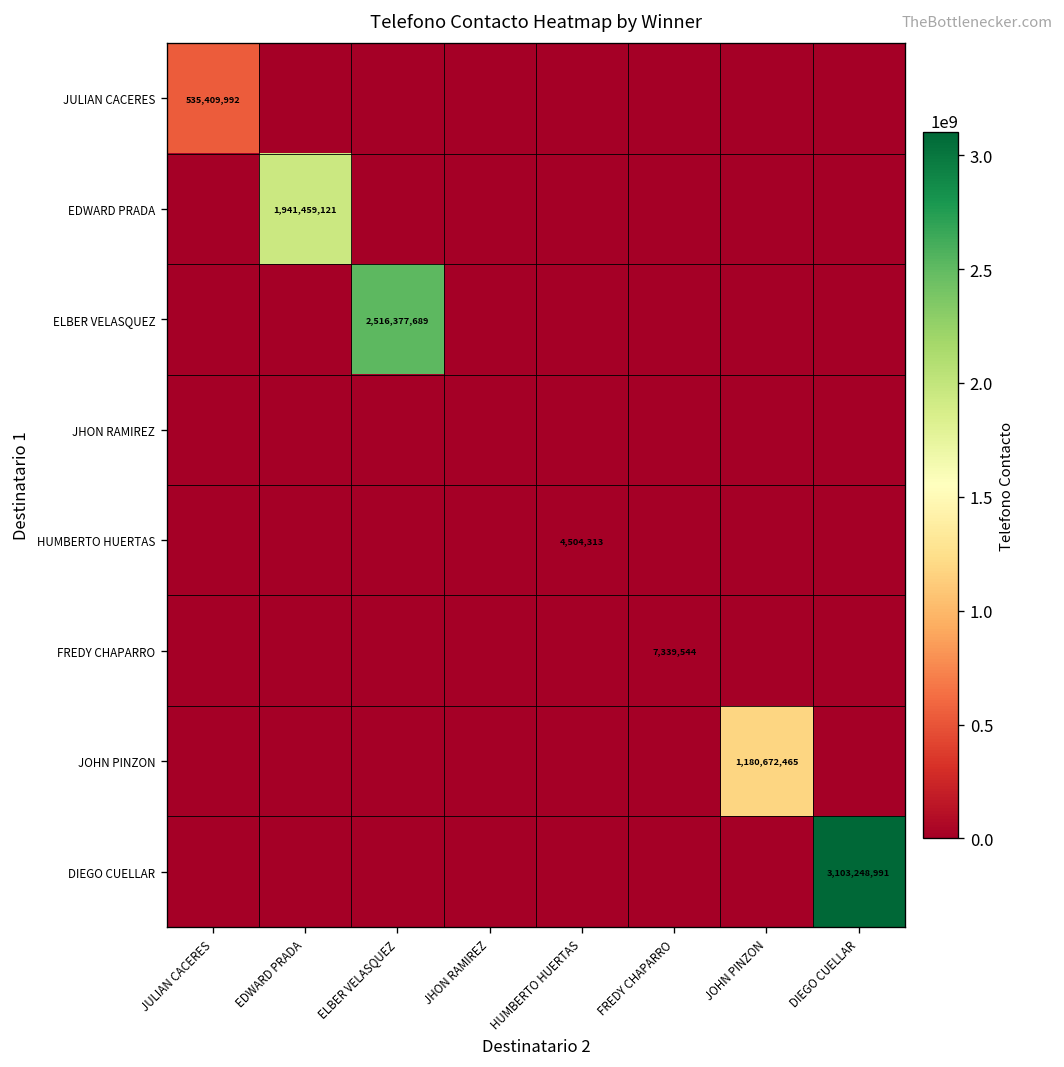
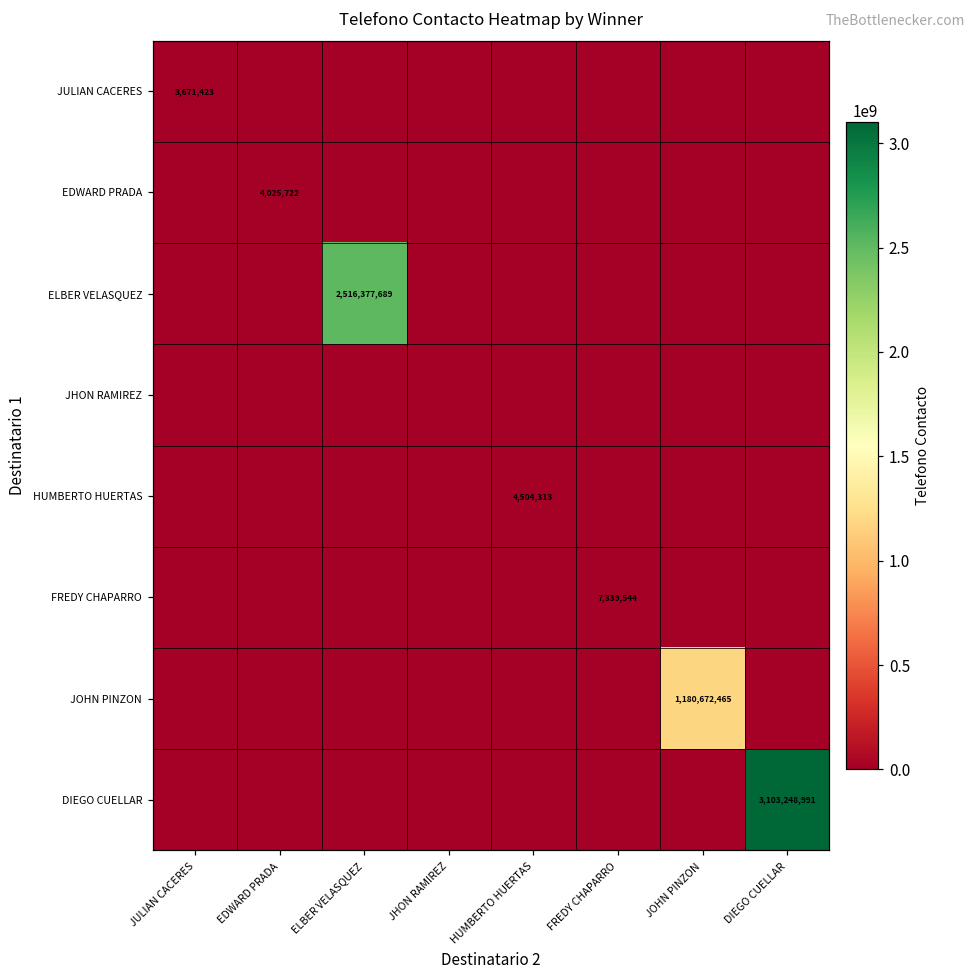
  {
    "JULIAN CACERES": {
-     "JULIAN CACERES": "535,409,992"
+     "JULIAN CACERES": "3,671,423"
    },
    "EDWARD PRADA": {
-     "EDWARD PRADA": "1,941,459,121"
+     "EDWARD PRADA": "4,025,722"
    },
    "ELBER VELASQUEZ": {
      "ELBER VELASQUEZ": "2,516,377,689"
    },
    "HUMBERTO HUERTAS": {
      "HUMBERTO HUERTAS": "4,504,313"
    },
    "FREDY CHAPARRO": {
      "FREDY CHAPARRO": "7,339,544"
    },
    "JOHN PINZON": {
      "JOHN PINZON": "1,180,672,465"
    },
    "DIEGO CUELLAR": {
      "DIEGO CUELLAR": "3,103,248,991"
    }
  }
